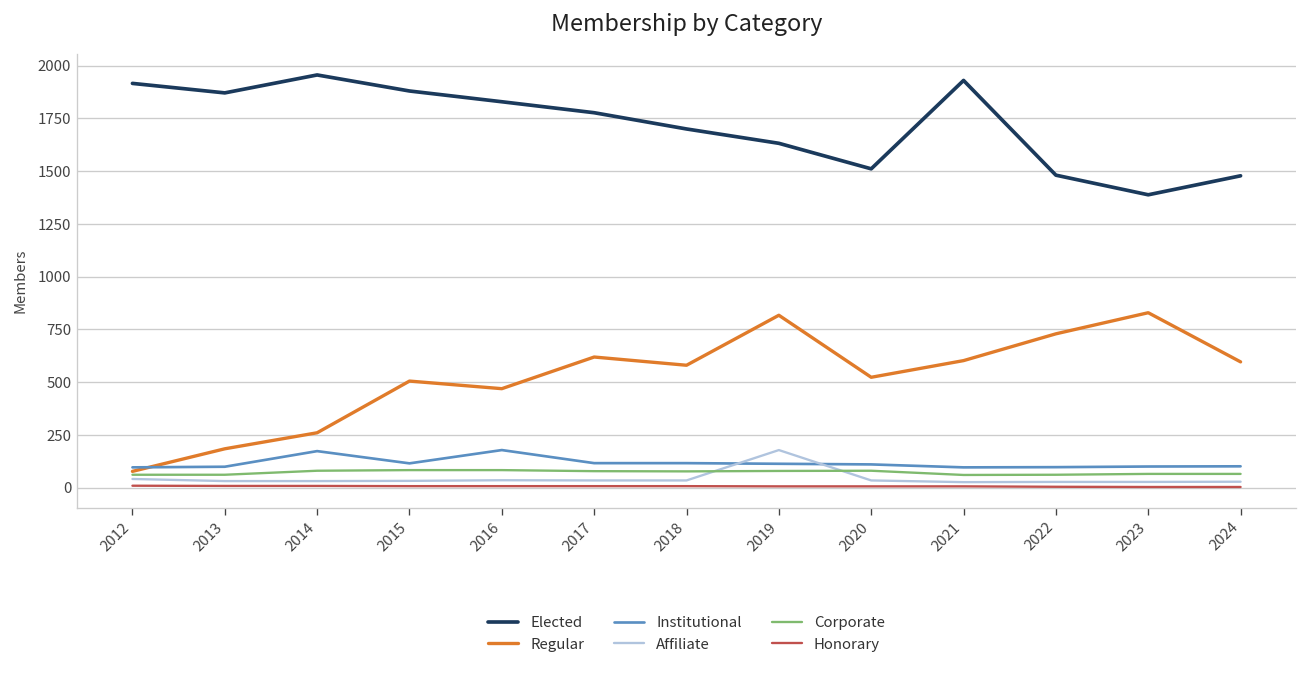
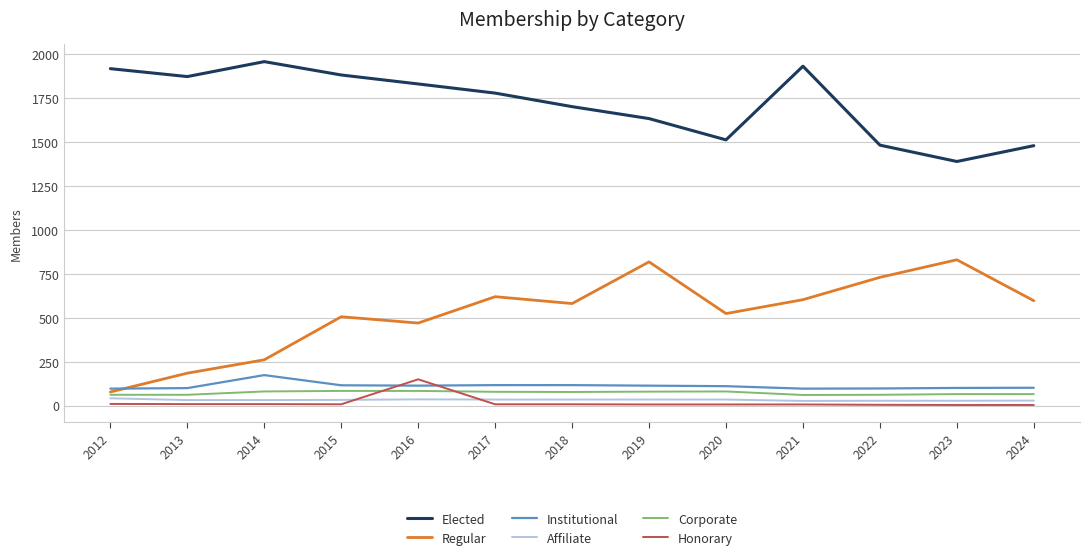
  {
    "Elected": {
      "2012": 1920,
      "2013": 1870,
      "2014": 1960,
      "2015": 1880,
      "2016": 1830,
      "2017": 1780,
      "2018": 1700,
      "2019": 1630,
      "2020": 1510,
      "2021": 1930,
      "2022": 1480,
      "2023": 1390,
      "2024": 1480
    },
    "Regular": {
      "2012": 80,
      "2013": 180,
      "2014": 260,
      "2015": 510,
      "2016": 470,
      "2017": 620,
      "2018": 580,
      "2019": 820,
      "2020": 520,
      "2021": 600,
      "2022": 730,
      "2023": 830,
      "2024": 600
    },
    "Institutional": {
      "2012": 100,
      "2013": 100,
      "2014": 170,
      "2015": 120,
-     "2016": 180,
+     "2016": 110,
      "2017": 120,
      "2018": 120,
      "2019": 110,
      "2020": 110,
      "2021": 100,
      "2022": 100,
      "2023": 100,
      "2024": 100
    },
    "Affiliate": {
      "2012": 40,
      "2013": 30,
      "2014": 30,
      "2015": 30,
      "2016": 40,
      "2017": 30,
      "2018": 30,
-     "2019": 180,
+     "2019": 30,
      "2020": 30,
      "2021": 30,
      "2022": 30,
      "2023": 30,
      "2024": 30
    },
    "Corporate": {
      "2012": 60,
      "2013": 60,
      "2014": 80,
      "2015": 80,
      "2016": 80,
      "2017": 80,
      "2018": 80,
      "2019": 80,
      "2020": 80,
      "2021": 60,
      "2022": 60,
      "2023": 70,
      "2024": 70
    },
    "Honorary": {
      "2012": 10,
      "2013": 10,
      "2014": 10,
      "2015": 10,
-     "2016": 10,
+     "2016": 150,
      "2017": 10,
      "2018": 10,
      "2019": 10,
      "2020": 10,
      "2021": 10,
      "2022": 0,
      "2023": 0,
      "2024": 0
    }
  }
